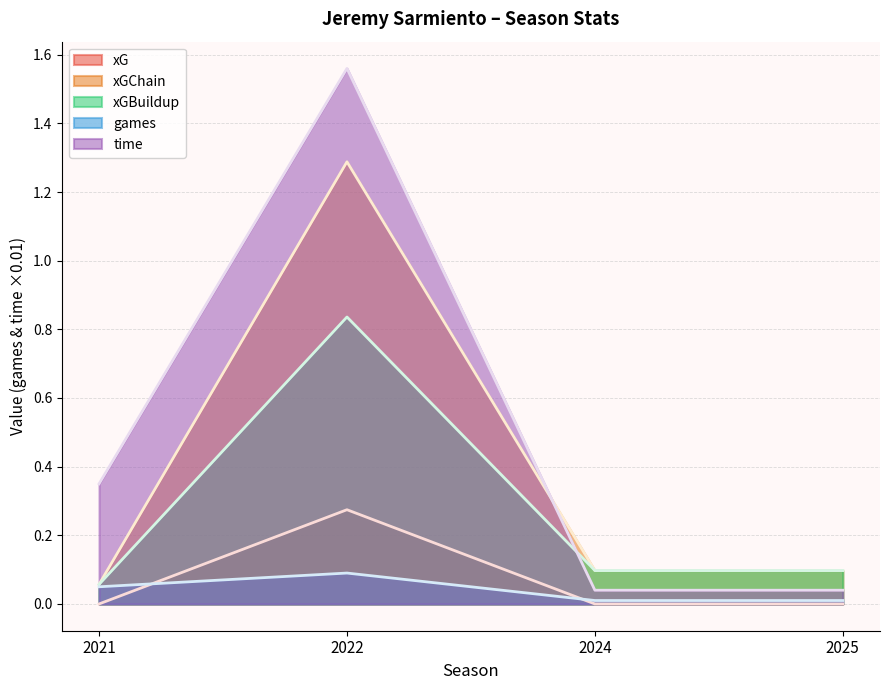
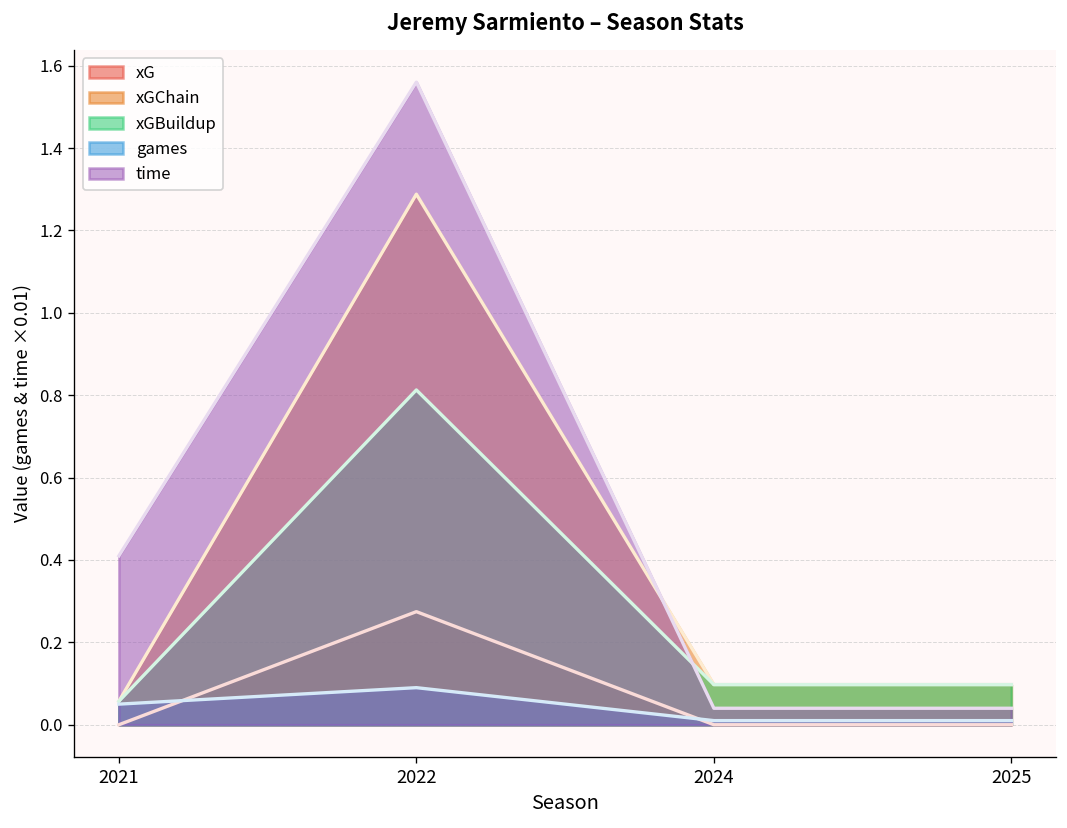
  {
    "xGBuildup": {
-     "2022": 0.84
+     "2022": 0.81
    },
    "games": {
      "2022": 0.09,
      "2024": 0.01,
      "2025": 0.01
    },
    "time": {
-     "2021": 0.35,
+     "2021": 0.41,
      "2022": 1.56,
      "2024": 0.04,
      "2025": 0.04
    }
  }
